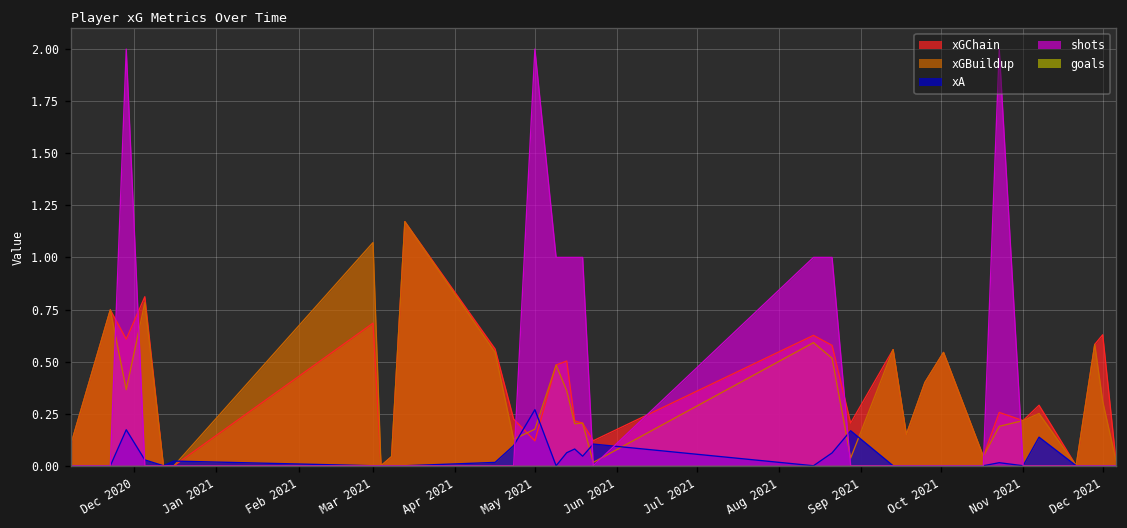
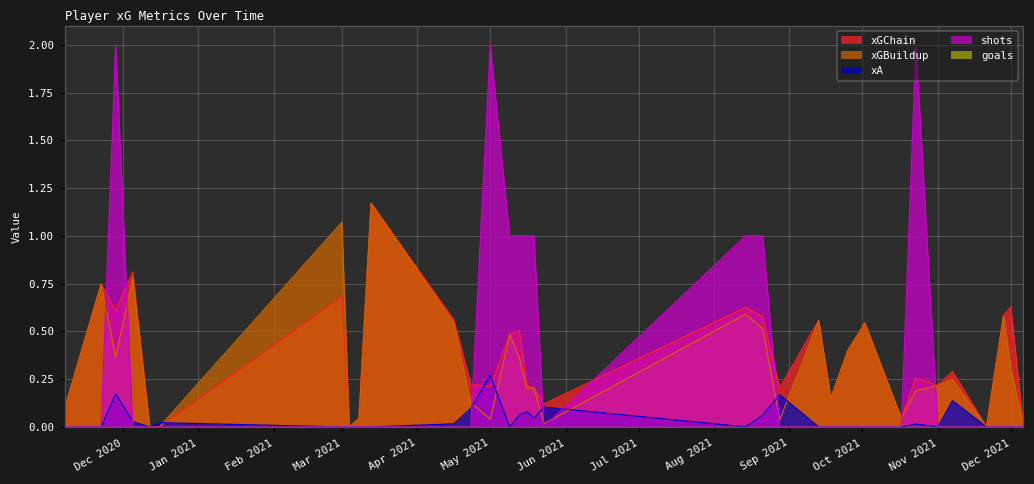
  {
    "xGChain": {
      "Mar 2021": 0.68,
-     "May 2021": 0.12,
+     "May 2021": 0.21,
      "Dec 2021": 0.63
    },
    "xGBuildup": {
      "Mar 2021": 1.07,
-     "May 2021": 0.18,
+     "May 2021": 0.04,
      "Dec 2021": 0.31
    },
    "xA": {
      "May 2021": 0.27
    },
    "shots": {
      "May 2021": 2.00
    },
    "goals": {
      "May 2021": 0.00
    }
  }
